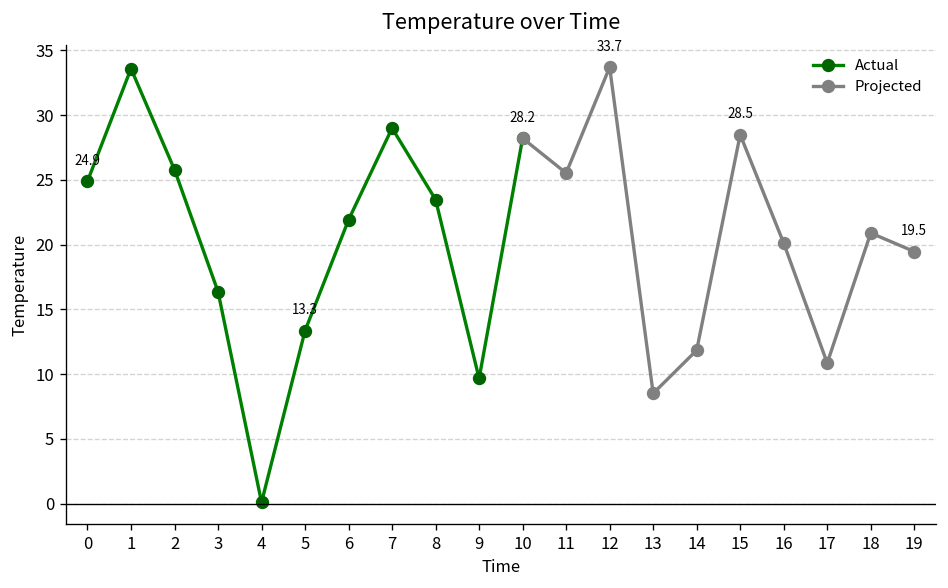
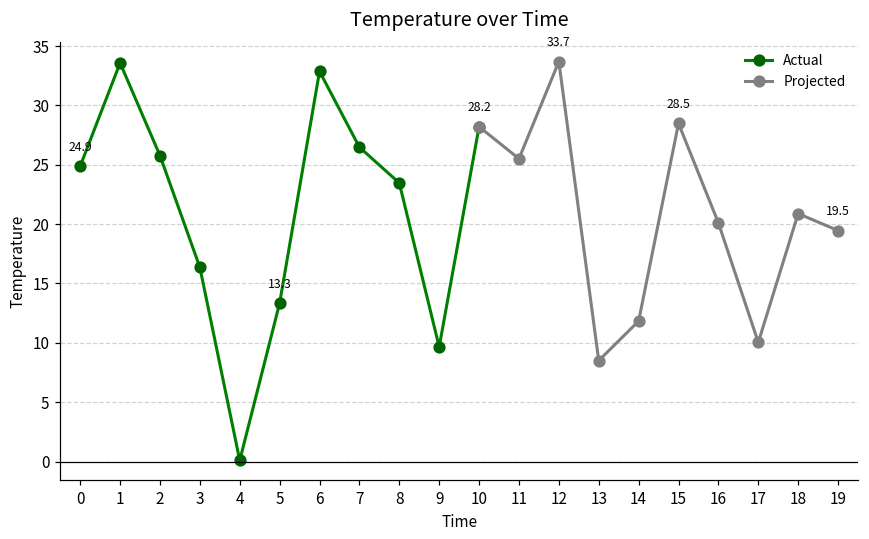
  {
    "Actual": {
      "1": 33.6,
      "2": 25.8,
      "3": 16.4,
      "4": 0.1,
-     "6": 21.9,
-     "7": 29.0,
+     "6": 32.9,
+     "7": 26.5,
      "8": 23.5,
      "9": 9.7
    },
    "Projected": {
      "11": 25.5,
      "13": 8.5,
      "14": 11.8,
      "16": 20.1,
-     "17": 10.8,
+     "17": 10.0,
      "18": 20.9
    }
  }
